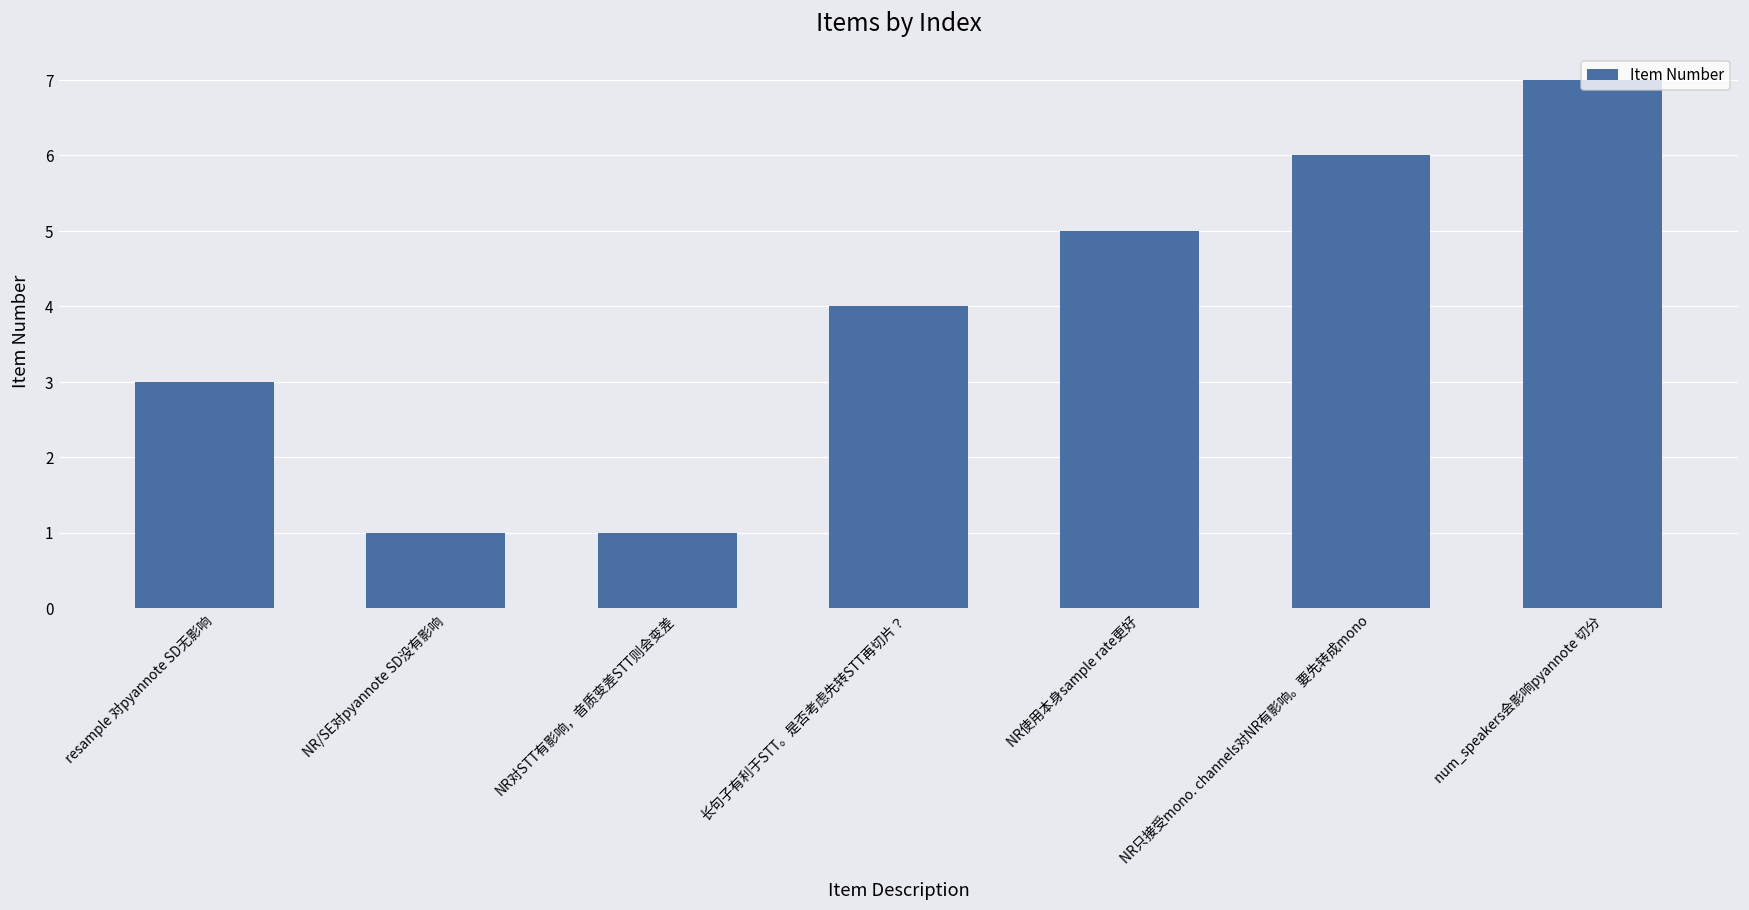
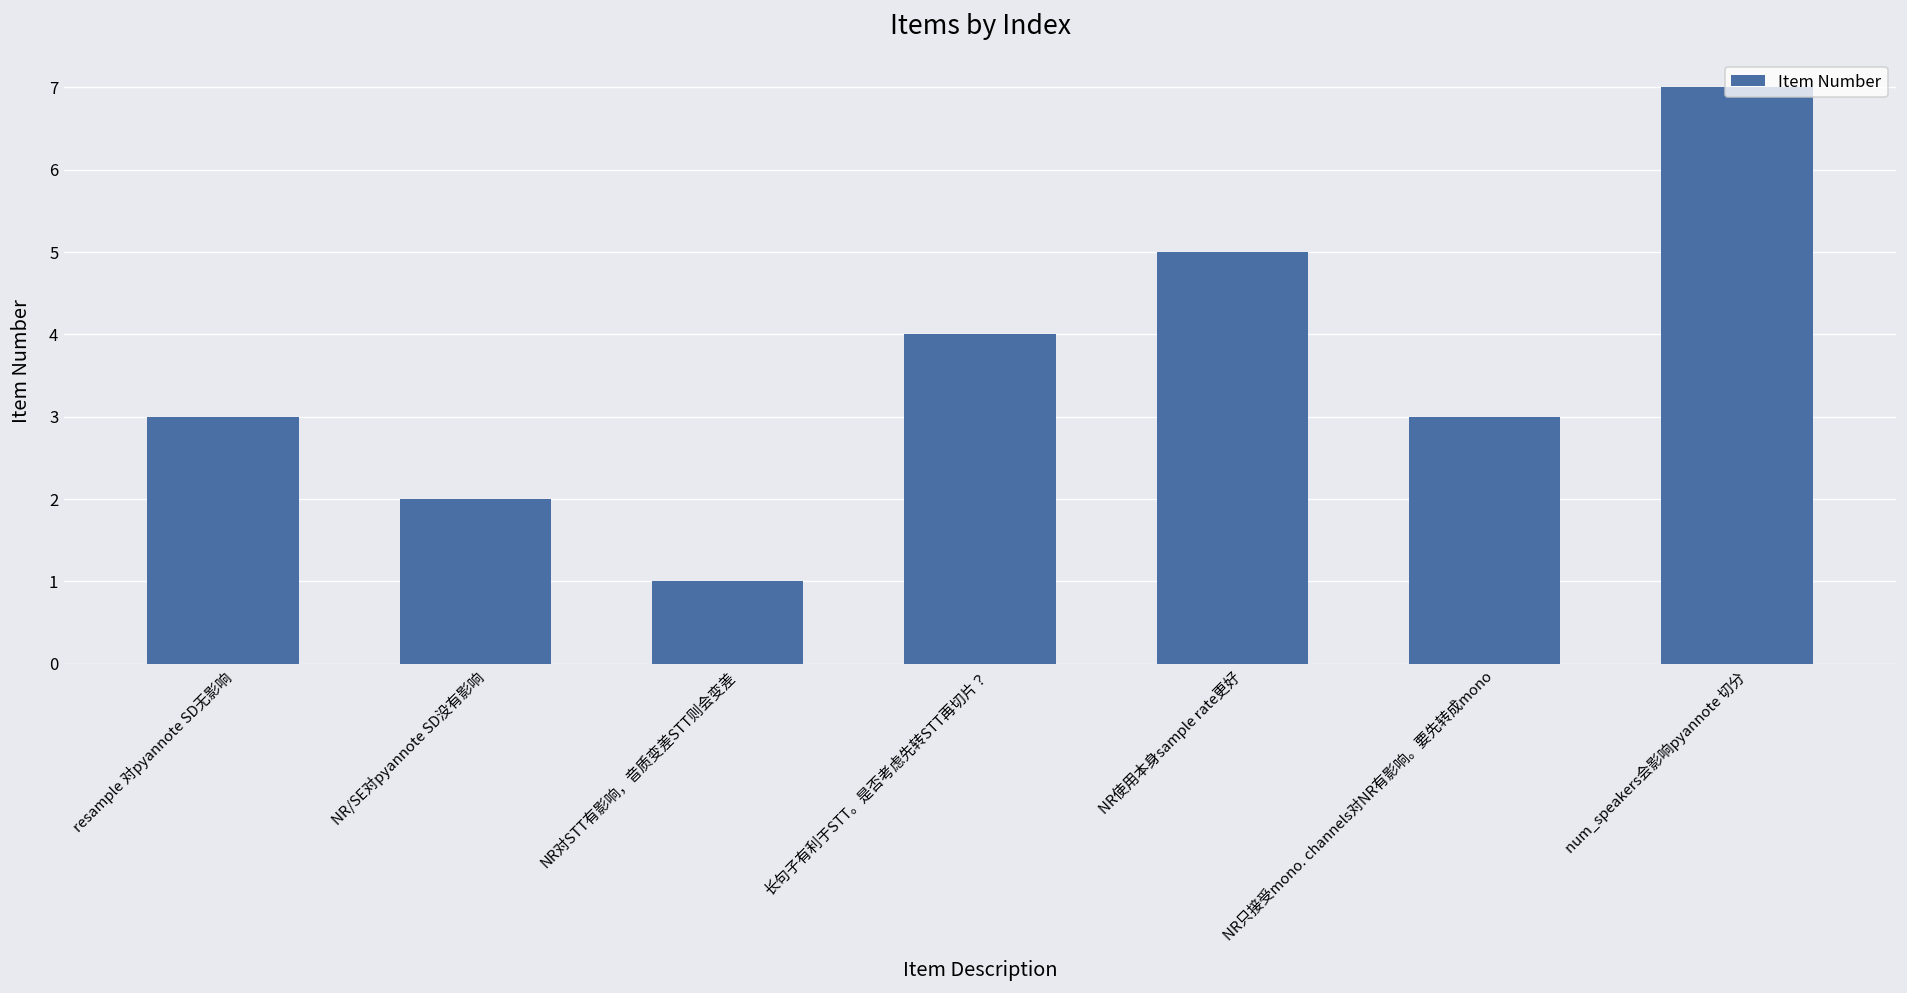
  {
    "resample 对pyannote SD无影响": 3,
-   "NR/SE对pyannote SD没有影响": 1,
+   "NR/SE对pyannote SD没有影响": 2,
    "NR对STT有影响，音质变差STT则会变差": 1,
    "长句子有利于STT。是否考虑先转STT再切片？": 4,
    "NR使用本身sample rate更好": 5,
-   "NR只接受mono. channels对NR有影响。要先转成mono": 6
+   "NR只接受mono. channels对NR有影响。要先转成mono": 3
  }
